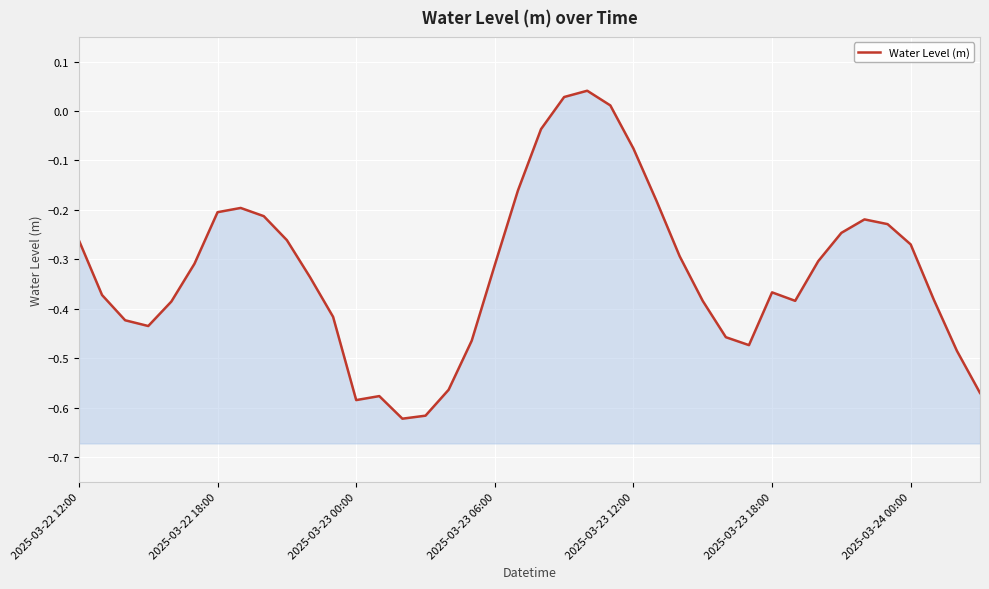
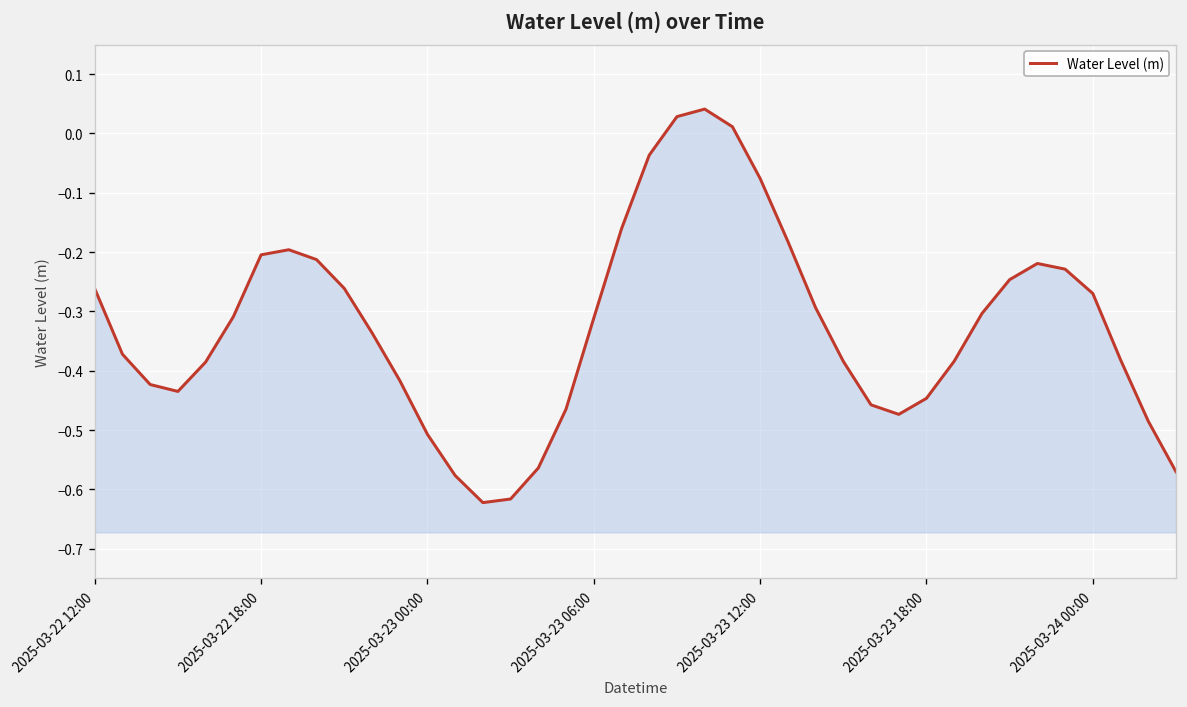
  {
    "2025-03-22 12:00": -0.26,
    "2025-03-22 18:00": -0.20,
-   "2025-03-23 00:00": -0.58,
+   "2025-03-23 00:00": -0.51,
    "2025-03-23 06:00": -0.31,
    "2025-03-23 12:00": -0.08,
-   "2025-03-23 18:00": -0.37,
+   "2025-03-23 18:00": -0.45,
    "2025-03-24 00:00": -0.27
  }
